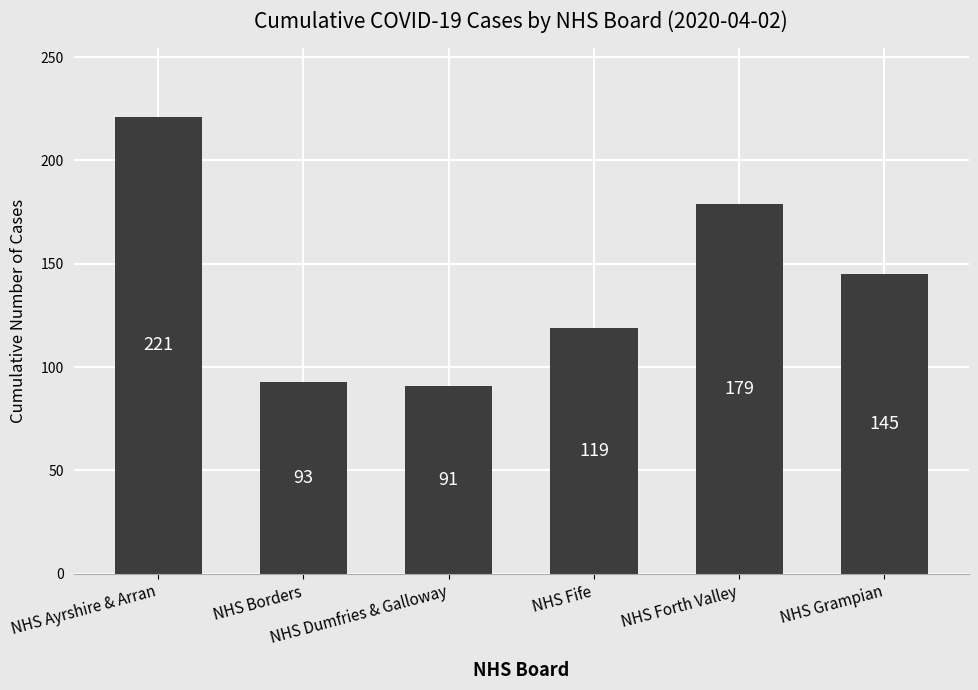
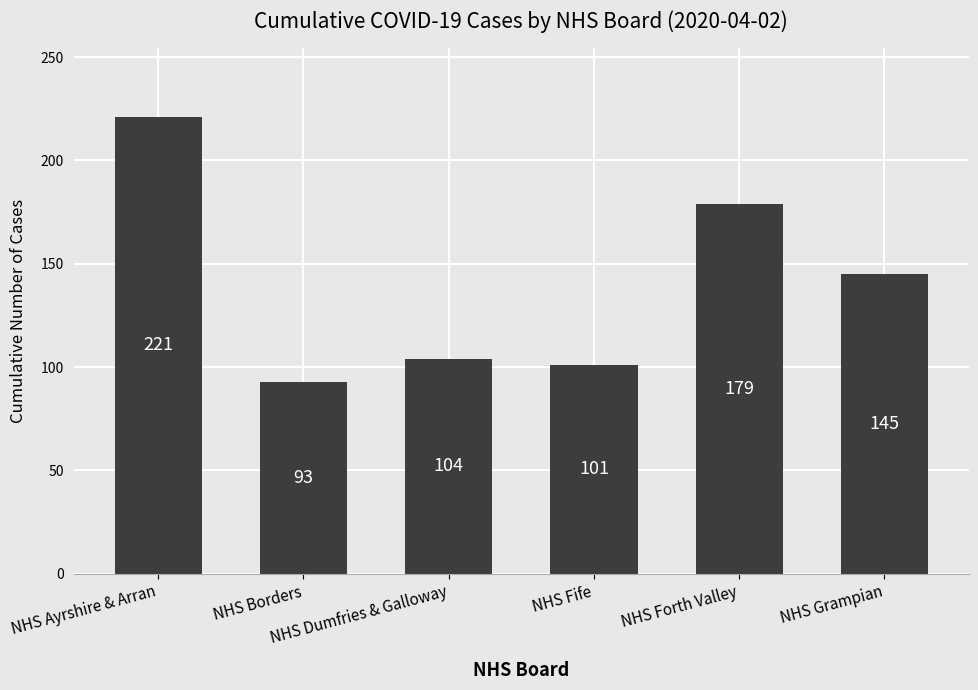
  {
    "NHS Ayrshire & Arran": 221,
    "NHS Borders": 93,
-   "NHS Dumfries & Galloway": 91,
-   "NHS Fife": 119,
+   "NHS Dumfries & Galloway": 104,
+   "NHS Fife": 101,
    "NHS Forth Valley": 179,
    "NHS Grampian": 145
  }
